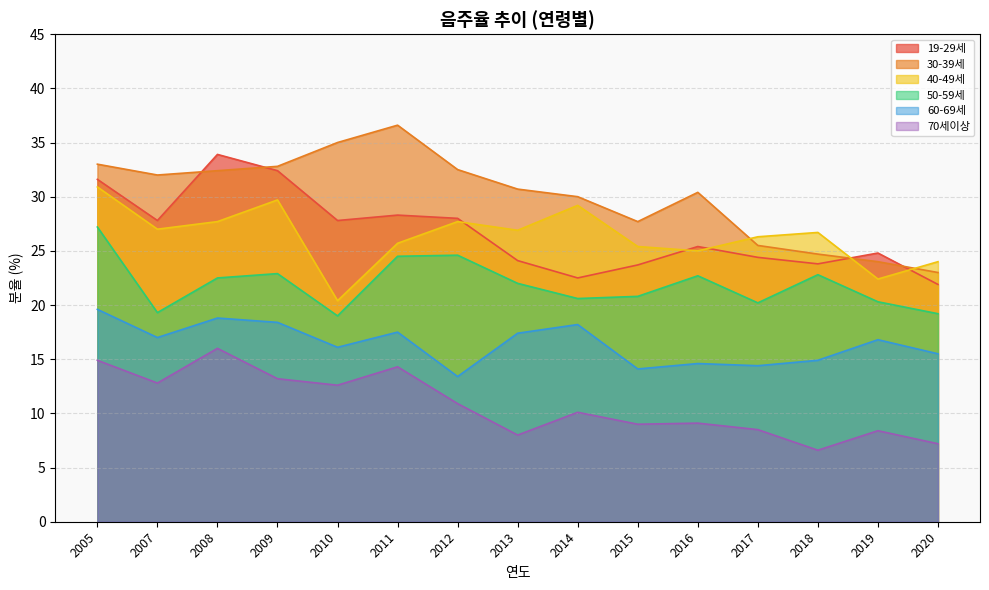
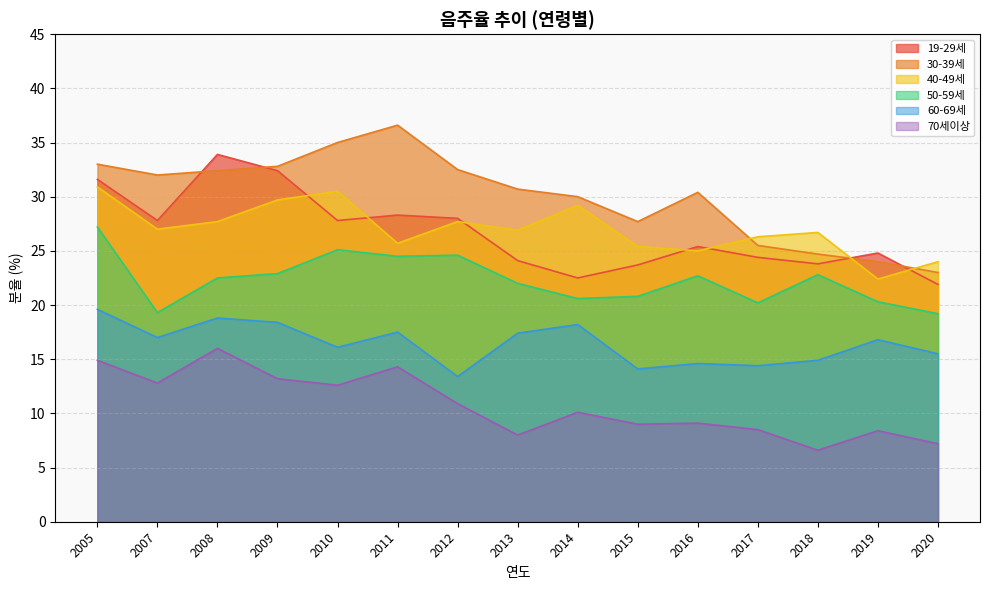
  {
    "40-49세": {
      "2005": 30.9,
      "2007": 27.0,
      "2008": 27.7,
      "2009": 29.7,
-     "2010": 20.4,
+     "2010": 30.5,
      "2011": 25.7,
      "2012": 27.7,
      "2013": 26.9,
      "2014": 29.2,
      "2015": 25.4,
      "2016": 25.0,
      "2017": 26.3,
      "2018": 26.7,
      "2019": 22.4,
      "2020": 24.0
    },
    "50-59세": {
      "2005": 27.2,
      "2007": 19.3,
      "2008": 22.5,
      "2009": 22.9,
-     "2010": 19.0,
+     "2010": 25.1,
      "2011": 24.5,
      "2012": 24.6,
      "2013": 22.0,
      "2014": 20.6,
      "2015": 20.8,
      "2016": 22.7,
      "2017": 20.2,
      "2018": 22.8,
      "2019": 20.3,
      "2020": 19.2
    },
    "60-69세": {
      "2005": 19.6,
      "2007": 17.0,
      "2008": 18.8,
      "2009": 18.4,
      "2010": 16.1,
      "2011": 17.5,
      "2012": 13.4,
      "2013": 17.4,
      "2014": 18.2,
      "2015": 14.1,
      "2016": 14.6,
      "2017": 14.4,
      "2018": 14.9,
      "2019": 16.8,
      "2020": 15.5
    },
    "70세이상": {
      "2005": 14.9,
      "2007": 12.8,
      "2008": 16.0,
      "2009": 13.2,
      "2010": 12.6,
      "2011": 14.3,
      "2012": 10.9,
      "2013": 8.0,
      "2014": 10.1,
      "2015": 9.0,
      "2016": 9.1,
      "2017": 8.5,
      "2018": 6.6,
      "2019": 8.4,
      "2020": 7.2
    }
  }
